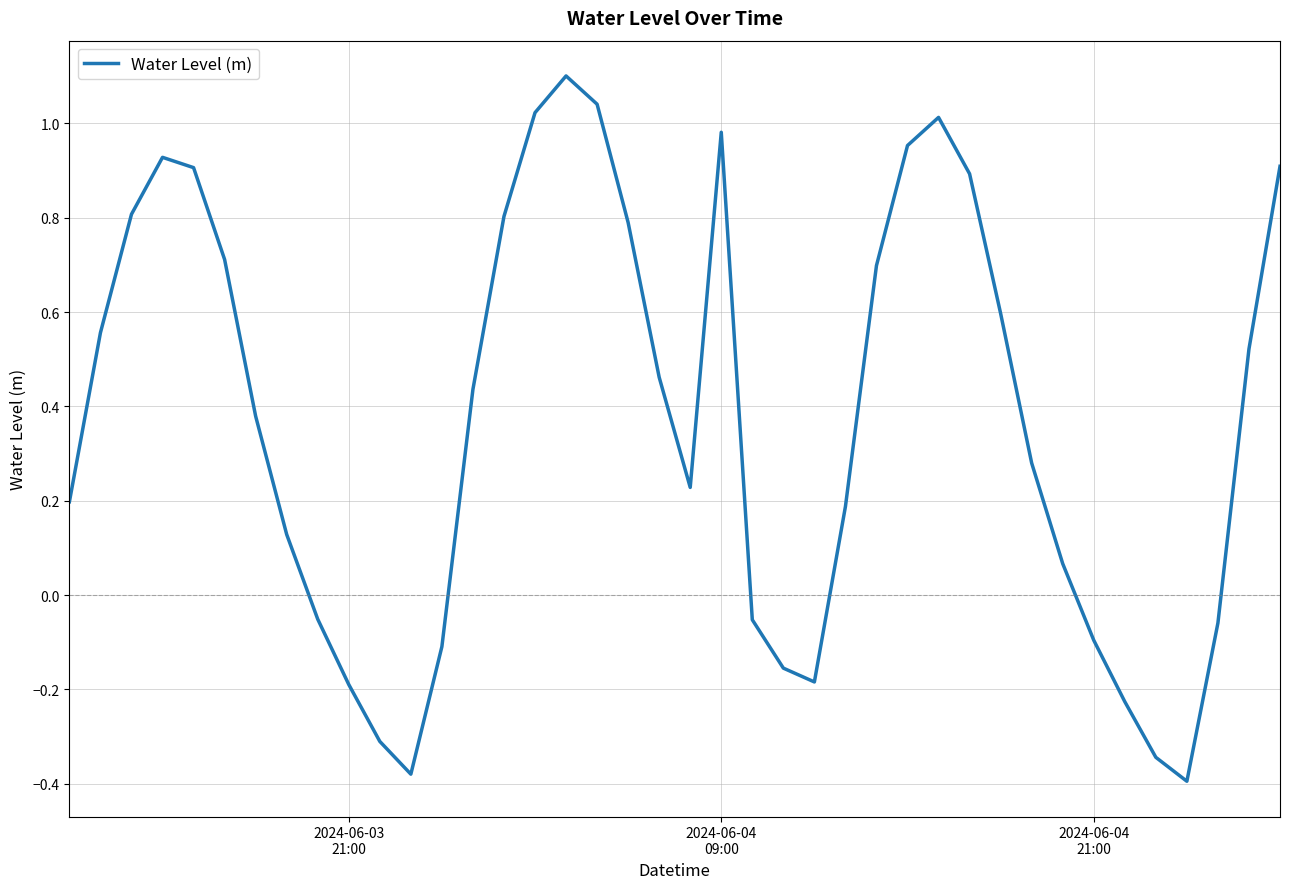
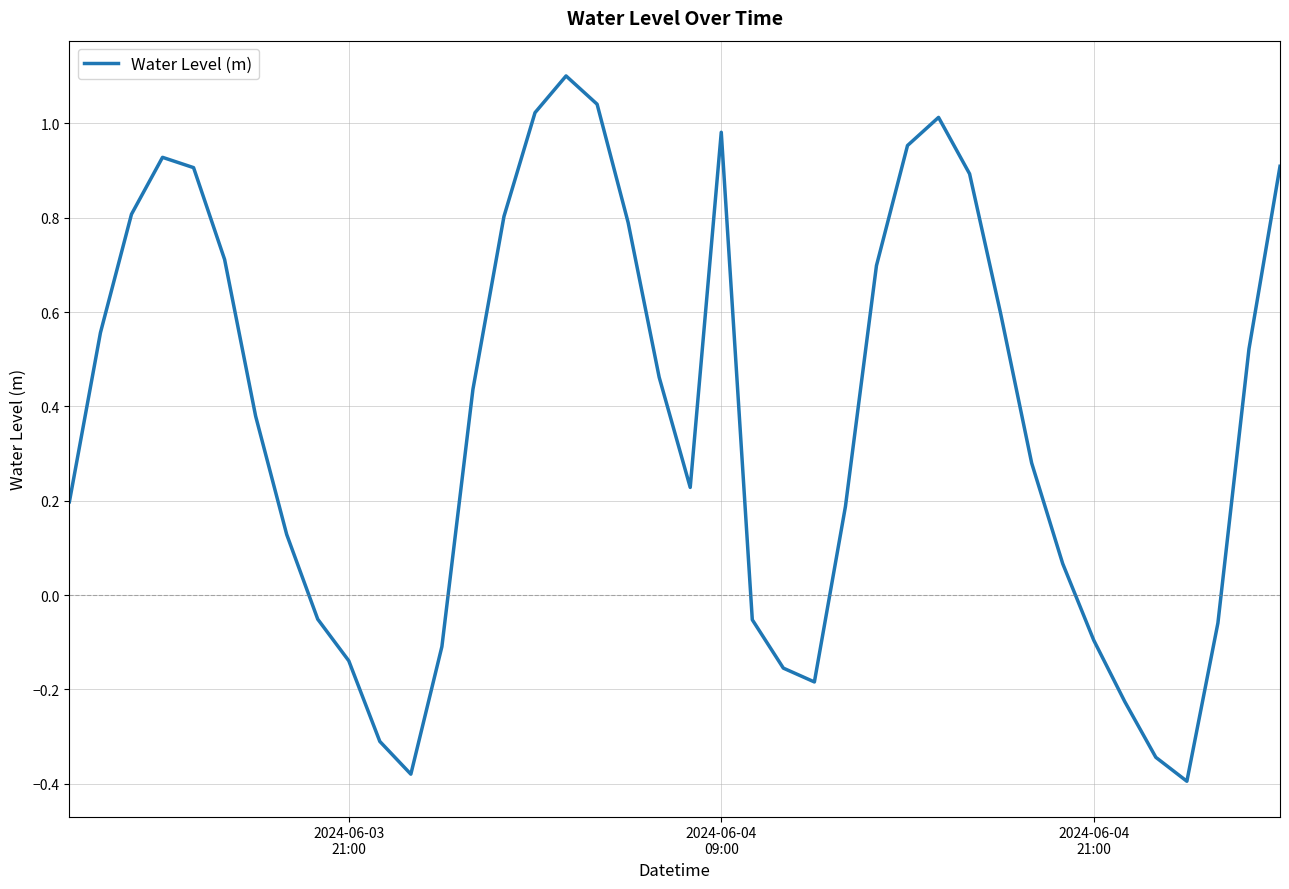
  {
-   "2024-06-03 21:00": -0.19,
+   "2024-06-03 21:00": -0.14,
    "2024-06-04 09:00": 0.98,
    "2024-06-04 21:00": -0.10
  }
